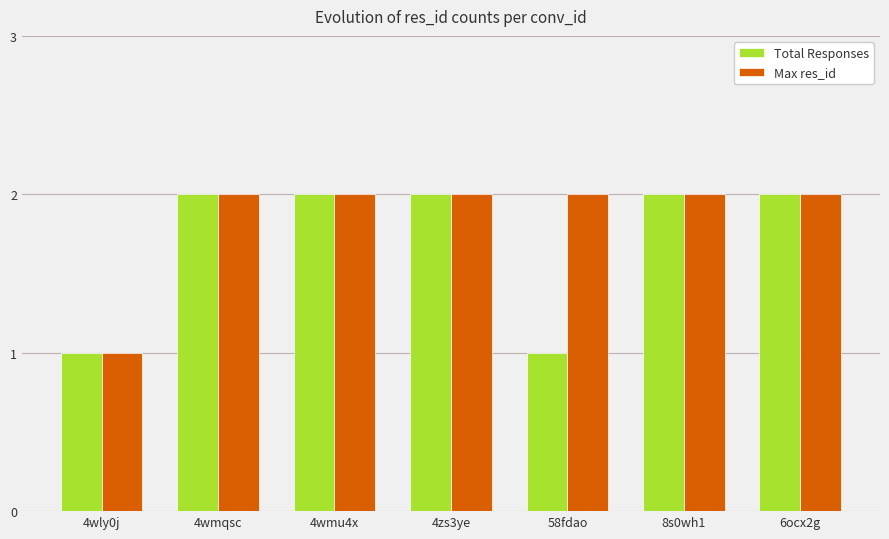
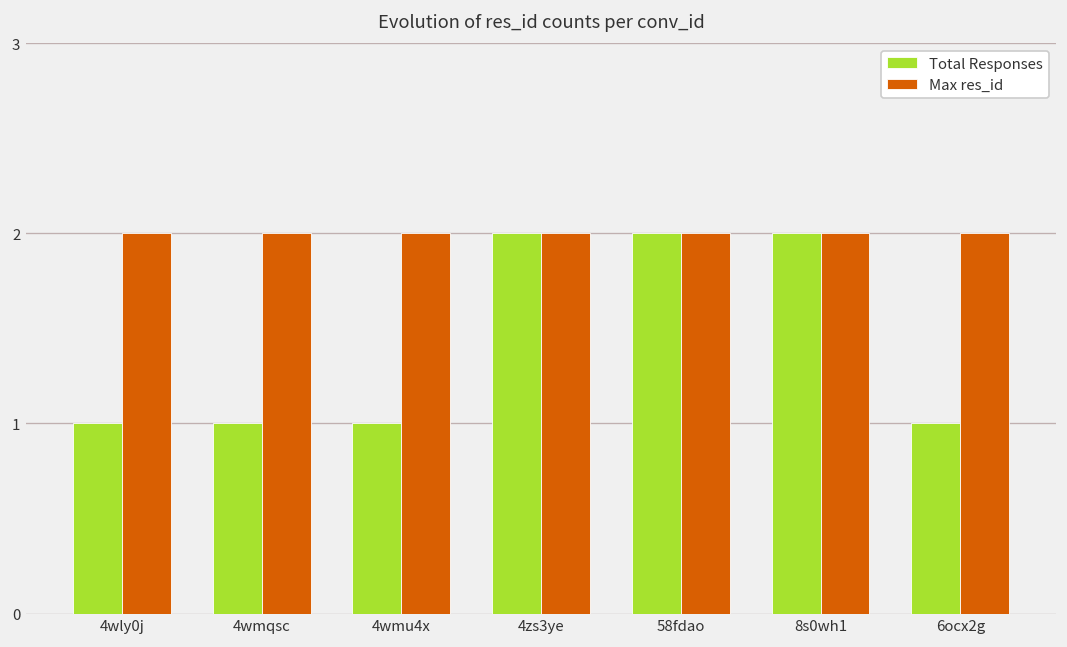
  {
    "Total Responses": {
      "4wly0j": 1,
-     "4wmqsc": 2,
-     "4wmu4x": 2,
+     "4wmqsc": 1,
+     "4wmu4x": 1,
      "4zs3ye": 2,
-     "58fdao": 1,
+     "58fdao": 2,
      "8s0wh1": 2,
-     "6ocx2g": 2
+     "6ocx2g": 1
    },
    "Max res_id": {
-     "4wly0j": 1,
+     "4wly0j": 2,
      "4wmqsc": 2,
      "4wmu4x": 2,
      "4zs3ye": 2,
      "58fdao": 2,
      "8s0wh1": 2,
      "6ocx2g": 2
    }
  }
